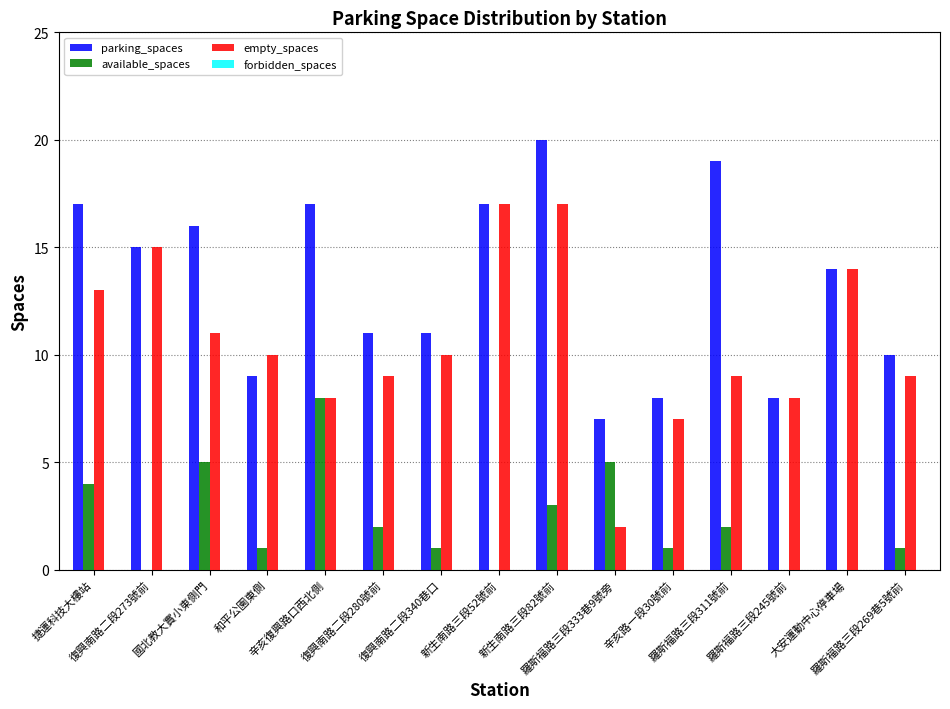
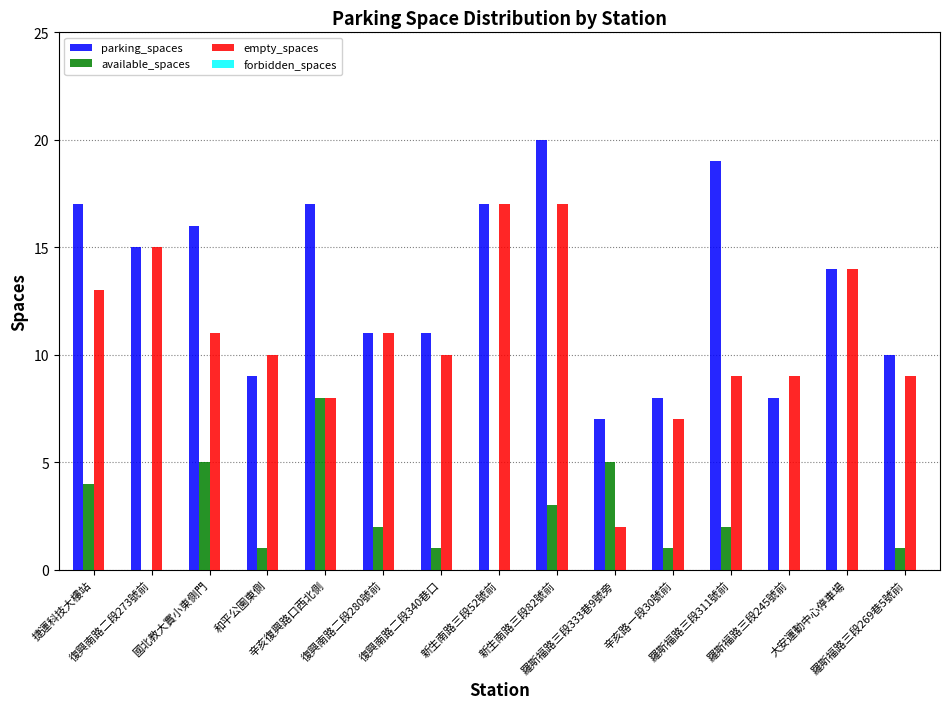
  {
    "parking_spaces": {
      "捷運科技大樓站": 17,
      "復興南路二段273號前": 15,
      "國北教大實小東側門": 16,
      "和平公園東側": 9,
      "辛亥復興路口西北側": 17,
      "復興南路二段280號前": 11,
      "復興南路二段340巷口": 11,
      "新生南路三段52號前": 17,
      "新生南路三段82號前": 20,
      "羅斯福路三段333巷9號旁": 7,
      "辛亥路一段30號前": 8,
      "羅斯福路三段311號前": 19,
      "羅斯福路三段245號前": 8,
      "大安運動中心停車場": 14,
      "羅斯福路三段269巷5號前": 10
    },
    "available_spaces": {
      "捷運科技大樓站": 4,
      "復興南路二段273號前": 0,
      "國北教大實小東側門": 5,
      "和平公園東側": 1,
      "辛亥復興路口西北側": 8,
      "復興南路二段280號前": 2,
      "復興南路二段340巷口": 1,
      "新生南路三段52號前": 0,
      "新生南路三段82號前": 3,
      "羅斯福路三段333巷9號旁": 5,
      "辛亥路一段30號前": 1,
      "羅斯福路三段311號前": 2,
      "羅斯福路三段245號前": 0,
      "大安運動中心停車場": 0,
      "羅斯福路三段269巷5號前": 1
    },
    "empty_spaces": {
      "捷運科技大樓站": 13,
      "復興南路二段273號前": 15,
      "國北教大實小東側門": 11,
      "和平公園東側": 10,
      "辛亥復興路口西北側": 8,
-     "復興南路二段280號前": 9,
+     "復興南路二段280號前": 11,
      "復興南路二段340巷口": 10,
      "新生南路三段52號前": 17,
      "新生南路三段82號前": 17,
      "羅斯福路三段333巷9號旁": 2,
      "辛亥路一段30號前": 7,
      "羅斯福路三段311號前": 9,
-     "羅斯福路三段245號前": 8,
+     "羅斯福路三段245號前": 9,
      "大安運動中心停車場": 14,
      "羅斯福路三段269巷5號前": 9
    },
    "forbidden_spaces": {
      "捷運科技大樓站": 0,
      "復興南路二段273號前": 0,
      "國北教大實小東側門": 0,
      "和平公園東側": 0,
      "辛亥復興路口西北側": 0,
      "復興南路二段280號前": 0,
      "復興南路二段340巷口": 0,
      "新生南路三段52號前": 0,
      "新生南路三段82號前": 0,
      "羅斯福路三段333巷9號旁": 0,
      "辛亥路一段30號前": 0,
      "羅斯福路三段311號前": 0,
      "羅斯福路三段245號前": 0,
      "大安運動中心停車場": 0,
      "羅斯福路三段269巷5號前": 0
    }
  }
